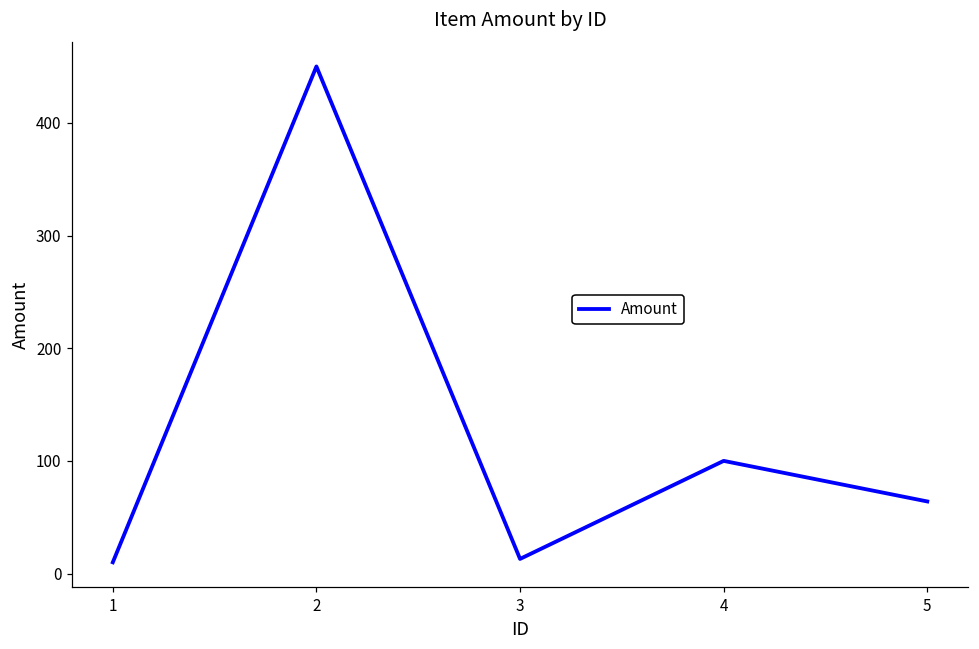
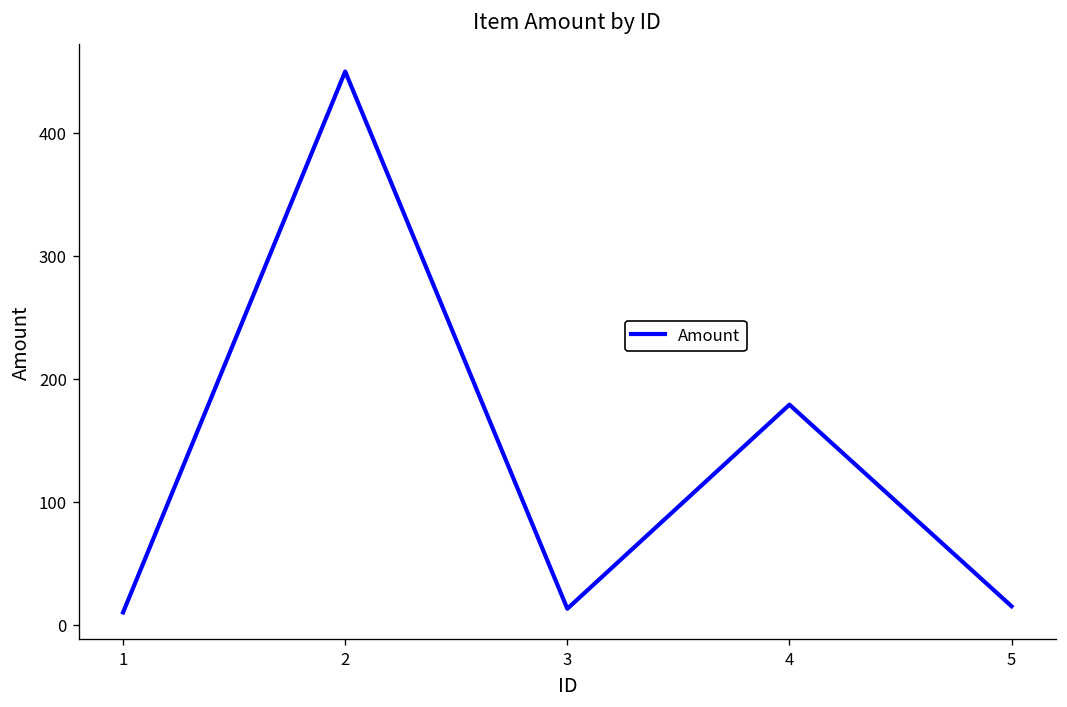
  {
    "1": 10,
    "2": 450,
    "3": 13,
-   "4": 100,
-   "5": 64
+   "4": 179,
+   "5": 15
  }
